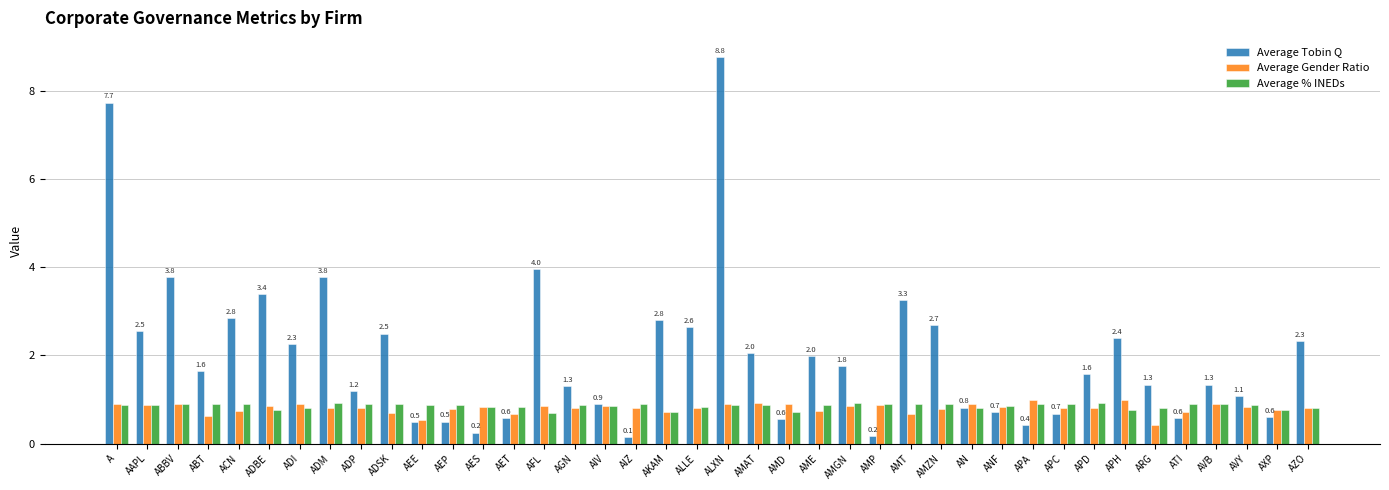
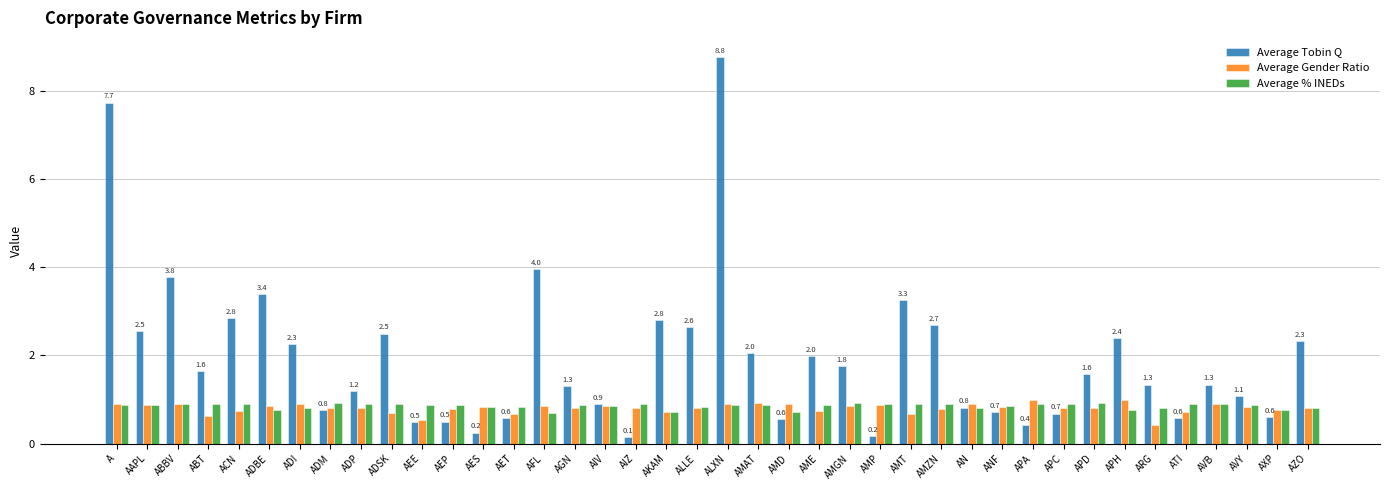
  {
    "Average Tobin Q": {
      "A": 7.7,
      "AAPL": 2.5,
      "ABBV": 3.8,
      "ABT": 1.6,
      "ACN": 2.8,
      "ADBE": 3.4,
      "ADI": 2.3,
-     "ADM": 3.8,
+     "ADM": 0.8,
      "ADP": 1.2,
      "ADSK": 2.5,
      "AEE": 0.5,
      "AEP": 0.5,
      "AES": 0.2,
      "AET": 0.6,
      "AFL": 4.0,
      "AGN": 1.3,
      "AIV": 0.9,
      "AIZ": 0.1,
      "AKAM": 2.8,
      "ALLE": 2.6,
      "ALXN": 8.8,
      "AMAT": 2.0,
      "AMD": 0.6,
      "AME": 2.0,
      "AMGN": 1.8,
      "AMP": 0.2,
      "AMT": 3.3,
      "AMZN": 2.7,
      "AN": 0.8,
      "ANF": 0.7,
      "APA": 0.4,
      "APC": 0.7,
      "APD": 1.6,
      "APH": 2.4,
      "ARG": 1.3,
      "ATI": 0.6,
      "AVB": 1.3,
      "AVY": 1.1,
      "AXP": 0.6,
      "AZO": 2.3
    },
    "Average Gender Ratio": {
      "ADM": 0.8,
      "AEE": 0.5
    },
    "Average % INEDs": {
      "A": 0.9,
      "AAPL": 0.9,
      "ABBV": 0.9,
      "ABT": 0.9,
      "ACN": 0.9,
      "ADBE": 0.8,
      "ADM": 0.9,
      "ADP": 0.9,
      "ADSK": 0.9,
      "AEE": 0.9,
      "AEP": 0.9,
      "AES": 0.8,
      "AET": 0.8,
      "AFL": 0.7,
      "AIZ": 0.9,
      "AKAM": 0.7,
      "ALLE": 0.8,
      "ALXN": 0.9,
      "AMAT": 0.9,
      "AMD": 0.7,
      "AME": 0.9,
      "AMGN": 0.9,
      "AMP": 0.9,
      "AMT": 0.9,
      "AMZN": 0.9,
      "ANF": 0.9,
      "APA": 0.9,
      "APC": 0.9,
      "APD": 0.9,
      "APH": 0.8,
      "ARG": 0.8,
      "ATI": 0.9,
      "AVB": 0.9,
      "AVY": 0.9,
      "AXP": 0.8,
      "AZO": 0.8
    }
  }
